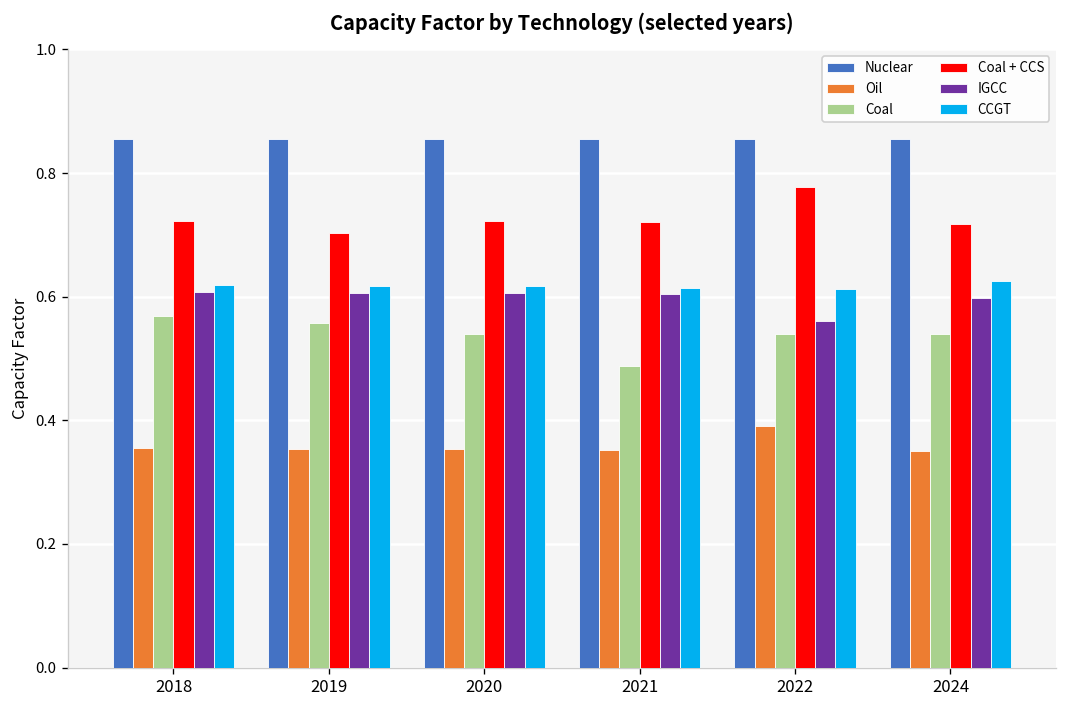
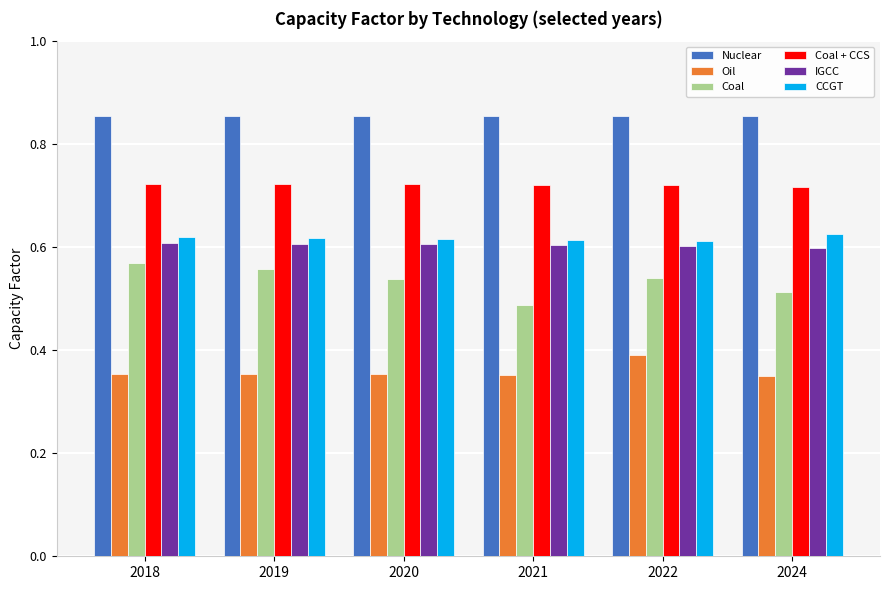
  {
    "Nuclear": {
      "2018": 0.86,
      "2019": 0.86,
      "2020": 0.86,
      "2021": 0.86,
      "2022": 0.86,
      "2024": 0.86
    },
    "Oil": {
      "2018": 0.35,
      "2019": 0.35,
      "2020": 0.35,
      "2021": 0.35,
      "2022": 0.39,
      "2024": 0.35
    },
    "Coal": {
      "2018": 0.57,
      "2019": 0.56,
      "2020": 0.54,
      "2021": 0.49,
      "2022": 0.54,
-     "2024": 0.54
+     "2024": 0.51
    },
    "Coal + CCS": {
      "2018": 0.72,
-     "2019": 0.70,
+     "2019": 0.72,
      "2020": 0.72,
      "2021": 0.72,
-     "2022": 0.78,
+     "2022": 0.72,
      "2024": 0.72
    },
    "IGCC": {
      "2018": 0.61,
      "2019": 0.61,
      "2020": 0.61,
      "2021": 0.60,
-     "2022": 0.56,
+     "2022": 0.60,
      "2024": 0.60
    },
    "CCGT": {
      "2018": 0.62,
      "2019": 0.62,
      "2020": 0.62,
      "2021": 0.61,
      "2022": 0.61,
      "2024": 0.63
    }
  }
